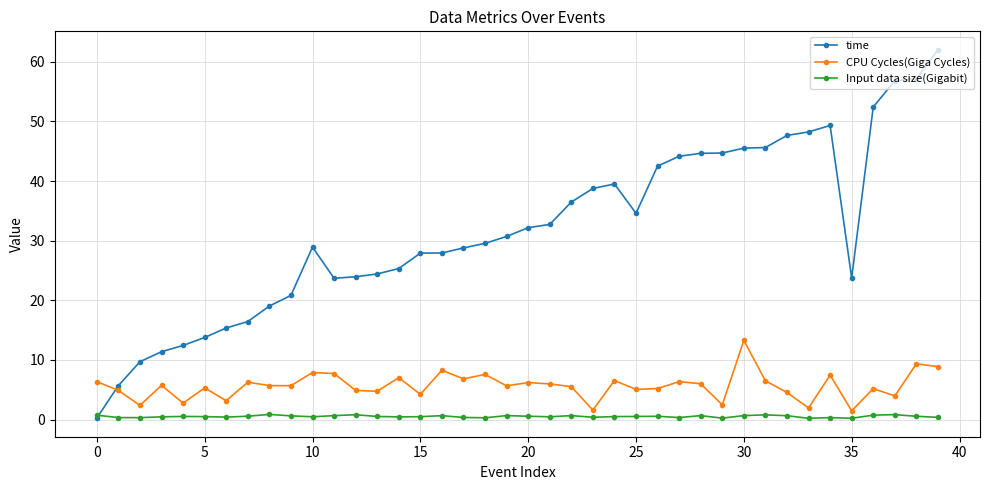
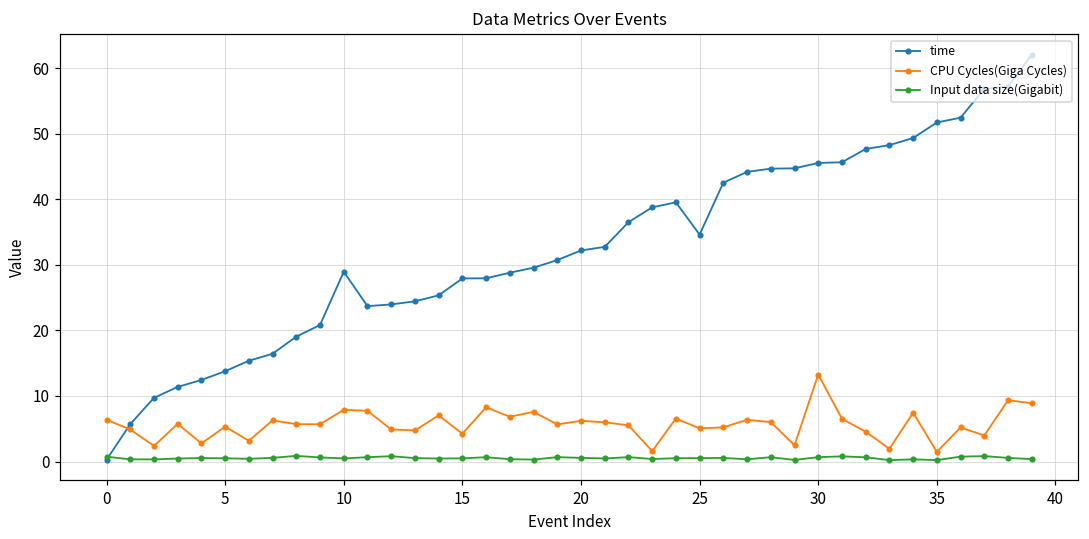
  {
    "time": {
      "0": 0,
      "5": 14,
      "10": 29,
      "15": 28,
      "20": 32,
      "25": 35,
      "30": 46,
-     "35": 24
+     "35": 52
    },
    "CPU Cycles(Giga Cycles)": {
      "0": 6,
      "5": 5,
      "10": 8,
      "15": 4,
      "20": 6,
      "25": 5,
      "30": 13,
      "35": 1
    },
    "Input data size(Gigabit)": {
      "0": 1,
      "5": 0,
      "10": 0,
      "15": 0,
      "20": 1,
      "25": 1,
      "30": 1,
      "35": 0
    }
  }
